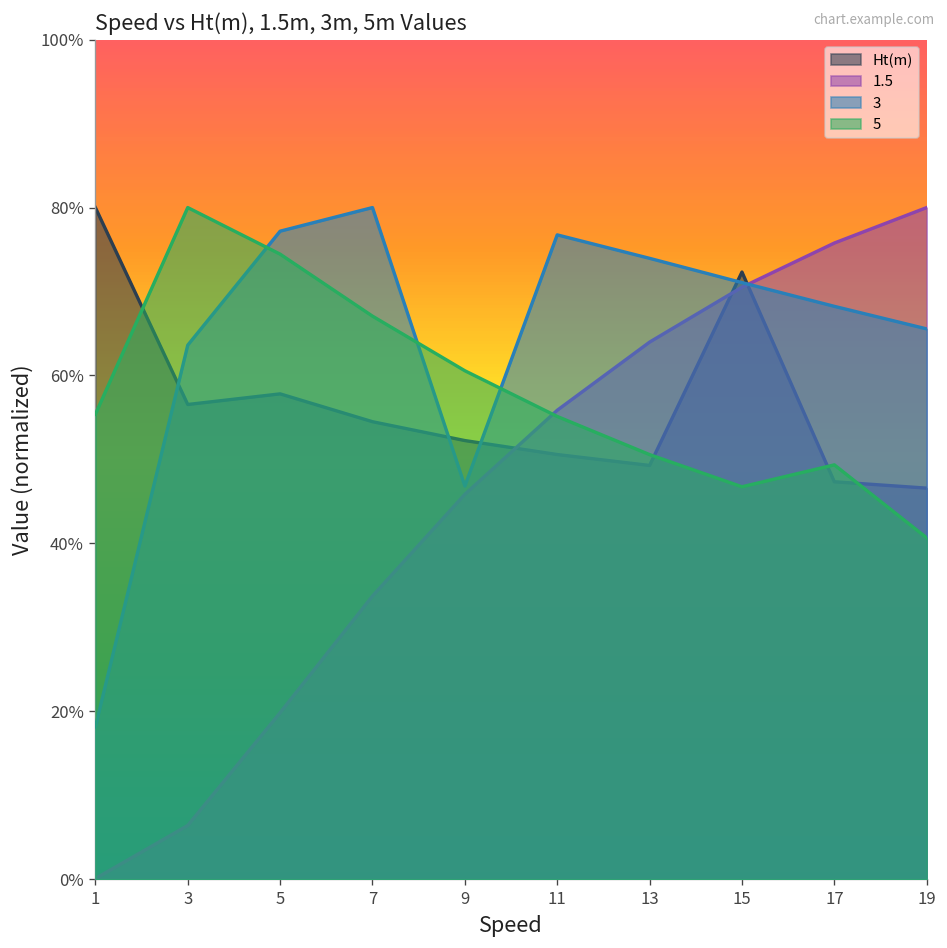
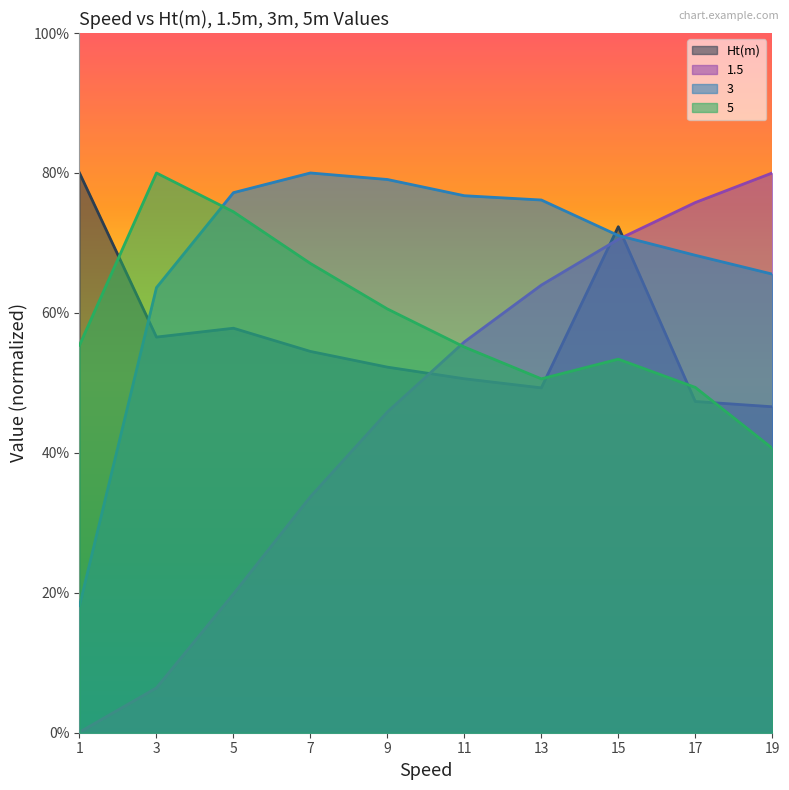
  {
    "Ht(m)": {
      "1": "80%",
      "3": "57%",
      "5": "58%",
      "7": "54%",
      "9": "52%",
      "11": "51%",
      "13": "49%",
      "15": "72%",
      "17": "47%",
      "19": "47%"
    },
    "1.5": {
      "1": "0%",
      "3": "6%",
      "5": "20%",
      "7": "34%",
      "9": "46%",
      "11": "56%",
      "13": "64%",
      "15": "71%",
      "17": "76%",
      "19": "80%"
    },
    "3": {
      "1": "18%",
      "3": "64%",
      "5": "77%",
      "7": "80%",
-     "9": "47%",
+     "9": "79%",
      "11": "77%",
-     "13": "74%",
+     "13": "76%",
      "15": "71%",
      "17": "68%",
      "19": "66%"
    },
    "5": {
      "1": "55%",
      "3": "80%",
      "5": "74%",
      "7": "67%",
      "9": "61%",
      "11": "55%",
      "13": "51%",
-     "15": "47%",
+     "15": "53%",
      "17": "49%",
      "19": "41%"
    }
  }
